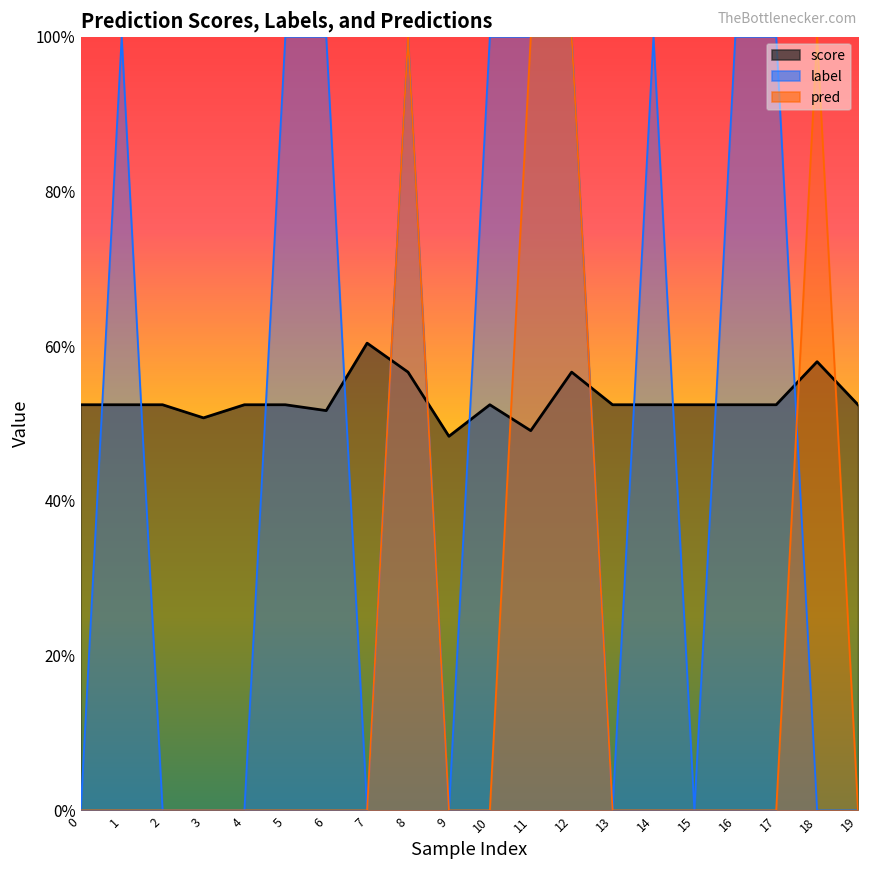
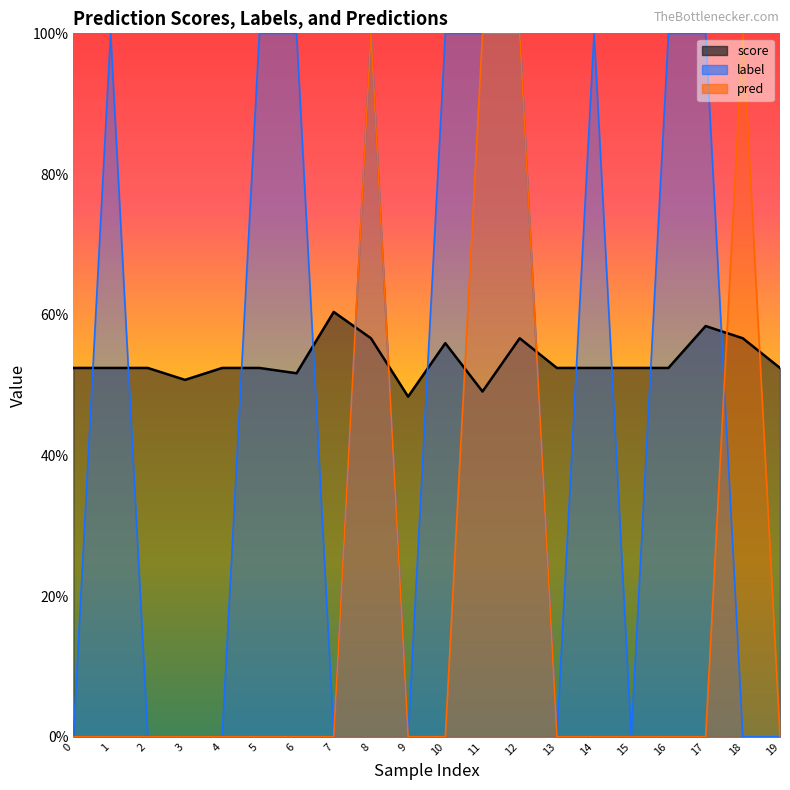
  {
    "score": {
      "0": "52%",
      "1": "52%",
      "2": "52%",
      "3": "51%",
      "4": "52%",
      "5": "52%",
      "6": "52%",
      "7": "60%",
      "8": "57%",
      "9": "48%",
-     "10": "52%",
+     "10": "56%",
      "11": "49%",
      "12": "57%",
      "13": "52%",
      "14": "52%",
      "15": "52%",
      "16": "52%",
-     "17": "52%",
-     "18": "58%",
+     "17": "58%",
+     "18": "57%",
      "19": "52%"
    },
    "label": {
      "1": "100%",
      "5": "100%",
      "6": "100%",
      "10": "100%",
      "14": "100%",
      "16": "100%",
      "17": "100%",
      "18": "0%"
    },
    "pred": {
      "1": "0%",
      "5": "0%",
      "6": "0%",
      "10": "0%",
      "14": "0%",
      "16": "0%",
      "17": "0%",
      "18": "100%"
    }
  }
